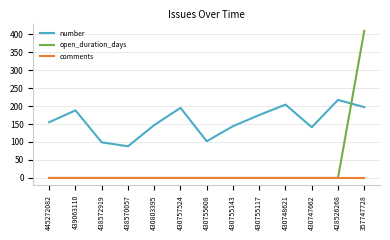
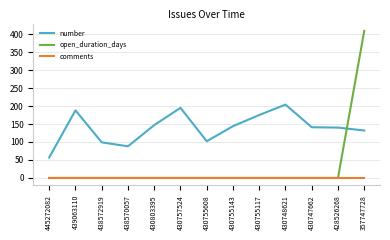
  {
    "number": {
-     "445272082": 160,
+     "445272082": 60,
      "439063110": 190,
      "438572919": 100,
      "438570057": 90,
      "430803395": 150,
      "430757524": 200,
      "430755608": 100,
      "430755143": 140,
      "430755117": 180,
      "430748621": 200,
      "430747662": 140,
-     "428526268": 220,
-     "357747728": 200
+     "428526268": 140,
+     "357747728": 130
    },
    "open_duration_days": {
      "357747728": 410
    },
    "comments": {
      "357747728": 0
    }
  }
